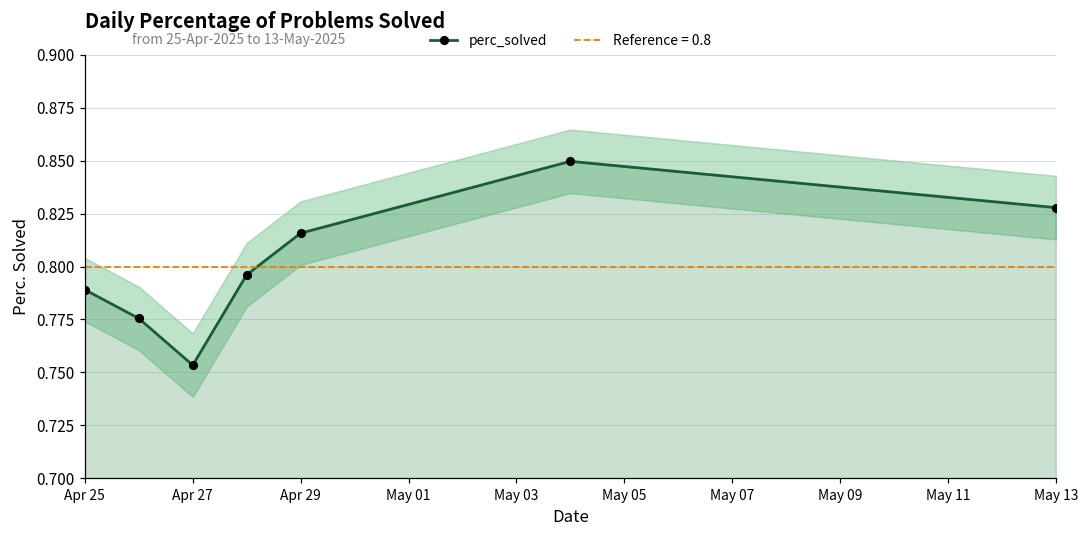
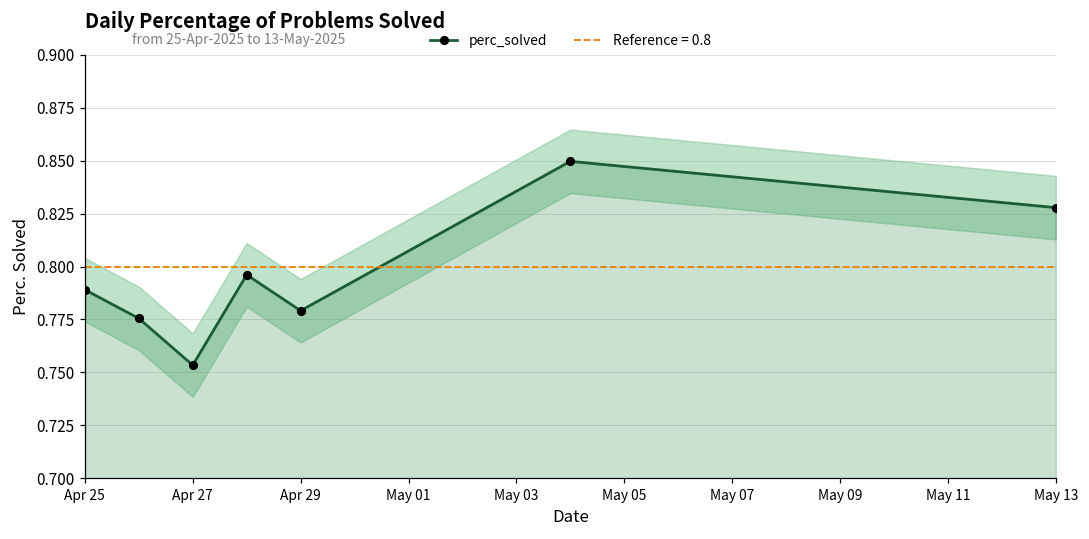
  {
    "perc_solved": {
      "Apr 25": 0.789,
      "Apr 27": 0.753,
-     "Apr 29": 0.816,
+     "Apr 29": 0.779,
      "May 13": 0.828
    }
  }
